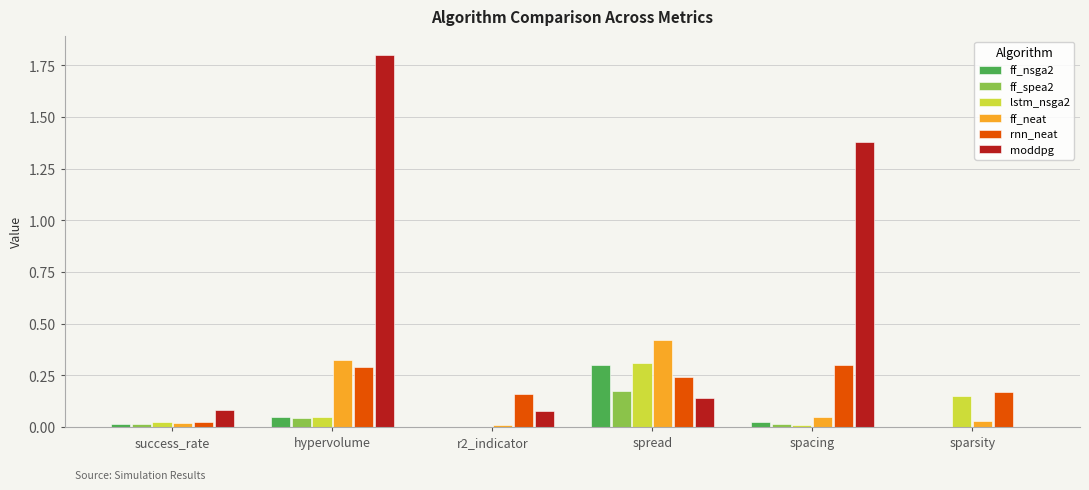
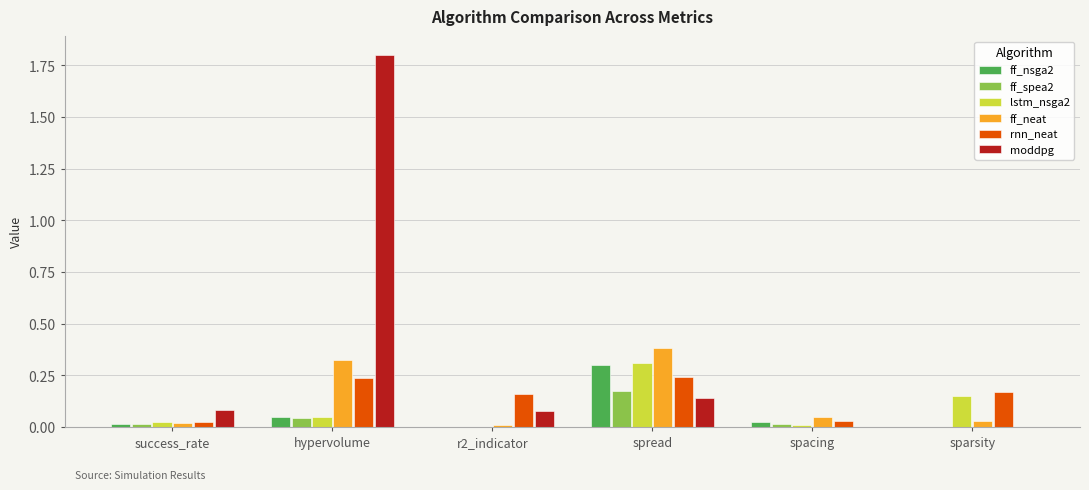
  {
    "ff_nsga2": {
      "success_rate": 0.01,
      "hypervolume": 0.05,
      "spread": 0.30,
      "spacing": 0.02
    },
    "ff_spea2": {
      "success_rate": 0.02,
      "hypervolume": 0.04,
      "spread": 0.17,
      "spacing": 0.01
    },
    "lstm_nsga2": {
      "success_rate": 0.02,
      "hypervolume": 0.05,
      "spread": 0.31,
      "sparsity": 0.15
    },
    "ff_neat": {
      "success_rate": 0.02,
      "hypervolume": 0.32,
-     "spread": 0.42,
+     "spread": 0.38,
      "spacing": 0.05,
      "sparsity": 0.03
    },
    "rnn_neat": {
      "success_rate": 0.03,
-     "hypervolume": 0.29,
+     "hypervolume": 0.24,
      "r2_indicator": 0.16,
      "spread": 0.24,
-     "spacing": 0.30,
+     "spacing": 0.03,
      "sparsity": 0.17
    },
    "moddpg": {
      "success_rate": 0.08,
      "hypervolume": 1.80,
      "r2_indicator": 0.08,
      "spread": 0.14,
-     "spacing": 1.38,
+     "spacing": 0.00,
      "sparsity": 0.00
    }
  }
